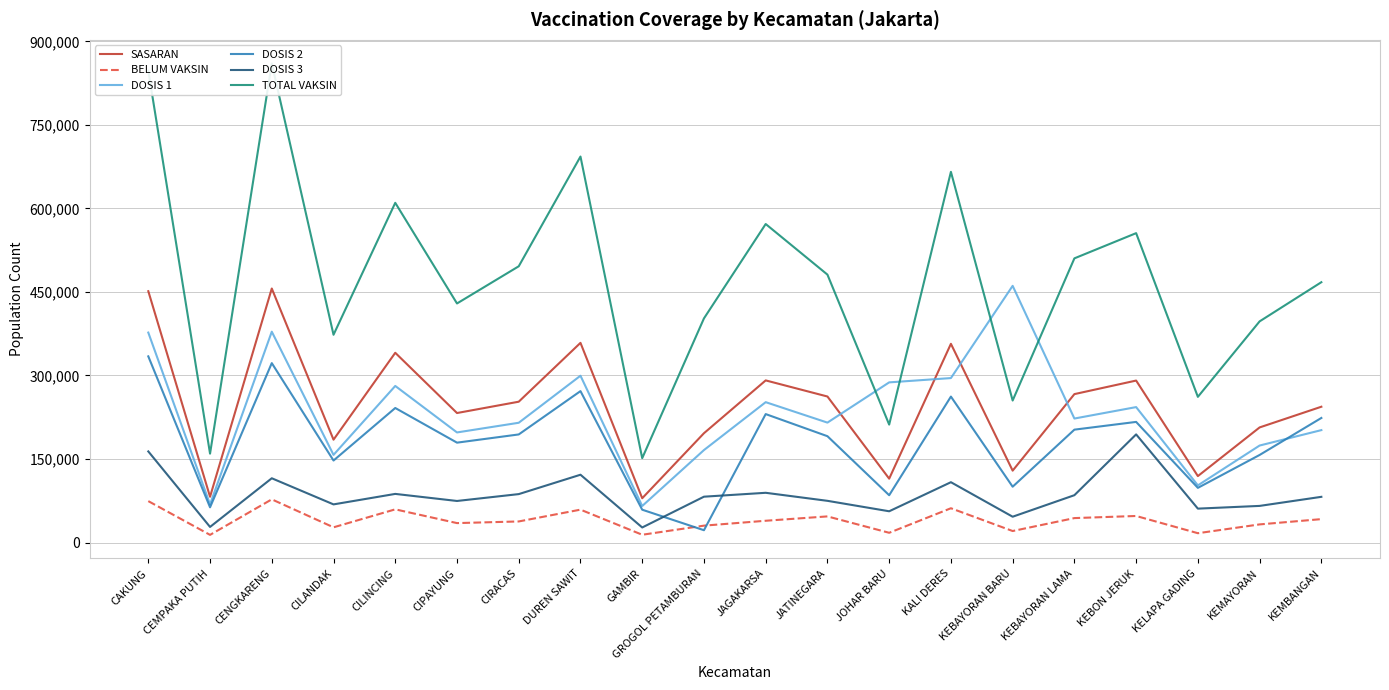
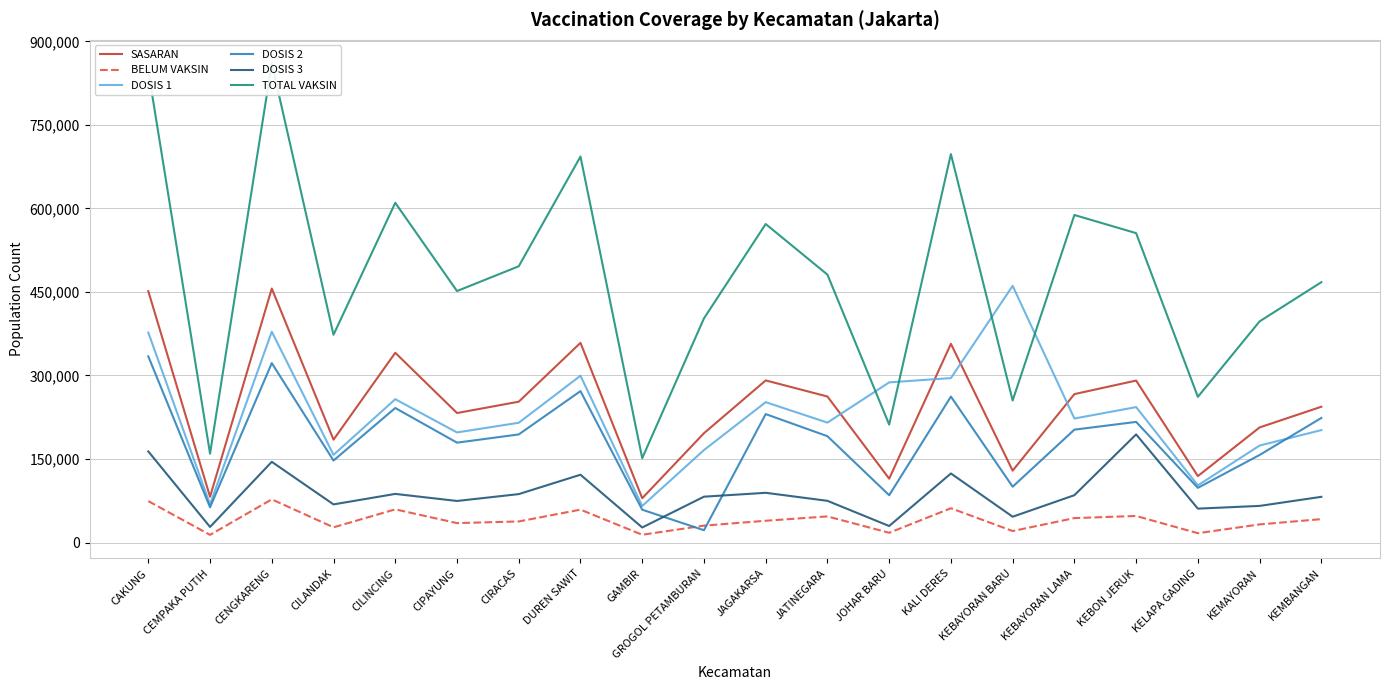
  {
    "DOSIS 1": {
      "CAKUNG": "380,000",
      "CEMPAKA PUTIH": "70,000",
      "CENGKARENG": "380,000",
      "CILANDAK": "160,000",
-     "CILINCING": "280,000",
+     "CILINCING": "260,000",
      "CIPAYUNG": "200,000",
      "CIRACAS": "220,000",
      "DUREN SAWIT": "300,000",
      "GAMBIR": "70,000",
      "GROGOL PETAMBURAN": "170,000",
      "JAGAKARSA": "250,000",
      "JATINEGARA": "220,000",
      "JOHAR BARU": "290,000",
      "KALI DERES": "300,000",
      "KEBAYORAN BARU": "460,000",
      "KEBAYORAN LAMA": "220,000",
      "KEBON JERUK": "240,000",
      "KEMAYORAN": "170,000",
      "KEMBANGAN": "200,000"
    },
    "DOSIS 2": {
      "CAKUNG": "330,000",
      "CEMPAKA PUTIH": "60,000",
      "CENGKARENG": "320,000",
      "CILANDAK": "150,000",
      "CILINCING": "240,000",
      "CIPAYUNG": "180,000",
      "CIRACAS": "190,000",
      "DUREN SAWIT": "270,000",
      "GAMBIR": "60,000",
      "GROGOL PETAMBURAN": "20,000",
      "JAGAKARSA": "230,000",
      "JATINEGARA": "190,000",
      "JOHAR BARU": "80,000",
      "KALI DERES": "260,000",
      "KEBAYORAN BARU": "100,000",
      "KEBAYORAN LAMA": "200,000",
      "KEBON JERUK": "220,000",
      "KEMAYORAN": "160,000",
      "KEMBANGAN": "220,000"
    },
    "DOSIS 3": {
      "CAKUNG": "160,000",
      "CEMPAKA PUTIH": "30,000",
-     "CENGKARENG": "120,000",
+     "CENGKARENG": "140,000",
      "CILANDAK": "70,000",
      "CILINCING": "90,000",
      "CIPAYUNG": "70,000",
      "CIRACAS": "90,000",
      "DUREN SAWIT": "120,000",
      "GAMBIR": "30,000",
      "GROGOL PETAMBURAN": "80,000",
      "JAGAKARSA": "90,000",
      "JATINEGARA": "70,000",
-     "JOHAR BARU": "60,000",
-     "KALI DERES": "110,000",
+     "JOHAR BARU": "30,000",
+     "KALI DERES": "120,000",
      "KEBAYORAN BARU": "50,000",
      "KEBAYORAN LAMA": "80,000",
      "KEBON JERUK": "190,000",
      "KELAPA GADING": "60,000",
      "KEMAYORAN": "70,000",
      "KEMBANGAN": "80,000"
    },
    "TOTAL VAKSIN": {
      "CEMPAKA PUTIH": "160,000",
      "CILANDAK": "370,000",
      "CILINCING": "610,000",
-     "CIPAYUNG": "430,000",
+     "CIPAYUNG": "450,000",
      "CIRACAS": "500,000",
      "DUREN SAWIT": "690,000",
      "GAMBIR": "150,000",
      "GROGOL PETAMBURAN": "400,000",
      "JAGAKARSA": "570,000",
      "JATINEGARA": "480,000",
      "JOHAR BARU": "210,000",
-     "KALI DERES": "670,000",
+     "KALI DERES": "700,000",
      "KEBAYORAN BARU": "250,000",
-     "KEBAYORAN LAMA": "510,000",
+     "KEBAYORAN LAMA": "590,000",
      "KEBON JERUK": "560,000",
      "KELAPA GADING": "260,000",
      "KEMAYORAN": "400,000",
      "KEMBANGAN": "470,000"
    }
  }
